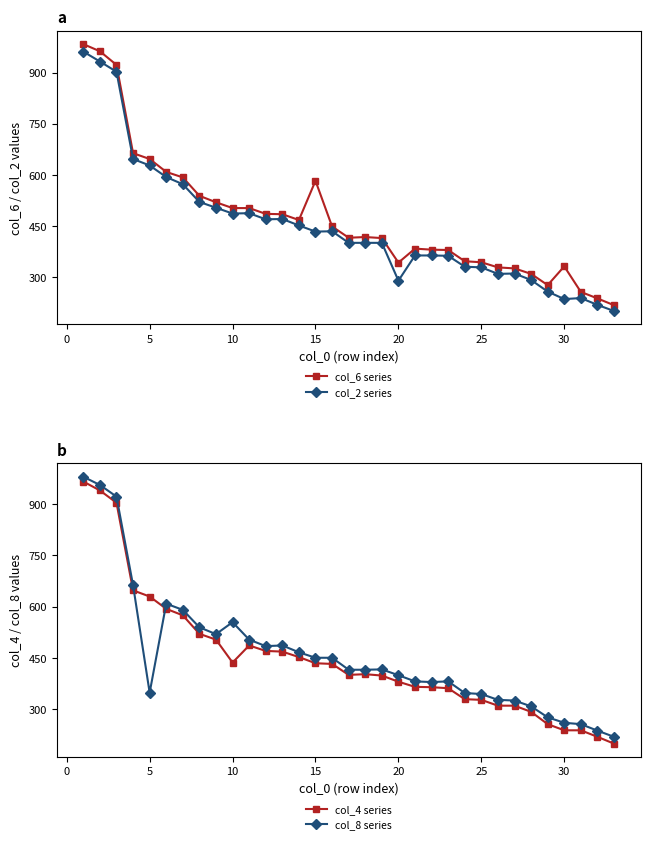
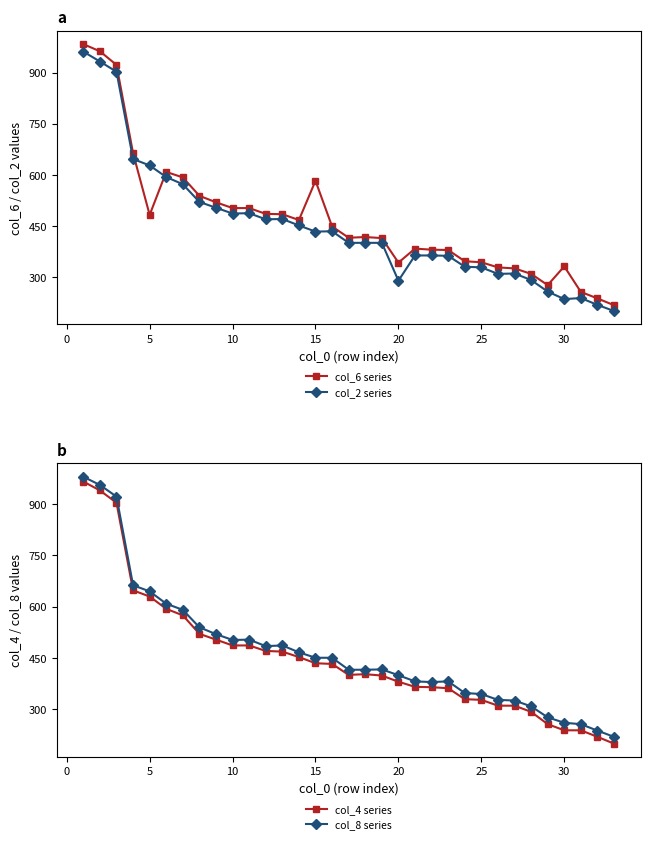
  {
    "a": {
      "col_6 series": {
-       "5": 650,
+       "5": 480,
        "10": 500,
        "15": 580,
        "20": 340,
        "25": 340,
        "30": 330
      },
      "col_2 series": {
        "5": 630,
        "10": 490,
        "15": 430,
        "20": 290,
        "25": 330,
        "30": 240
      }
    },
    "b": {
      "col_4 series": {
        "5": 630,
-       "10": 440,
+       "10": 490,
        "15": 440,
        "20": 380,
        "25": 330,
        "30": 240
      },
      "col_8 series": {
-       "5": 350,
-       "10": 560,
+       "5": 650,
+       "10": 500,
        "15": 450,
        "20": 400,
        "25": 350,
        "30": 260
      }
    }
  }
